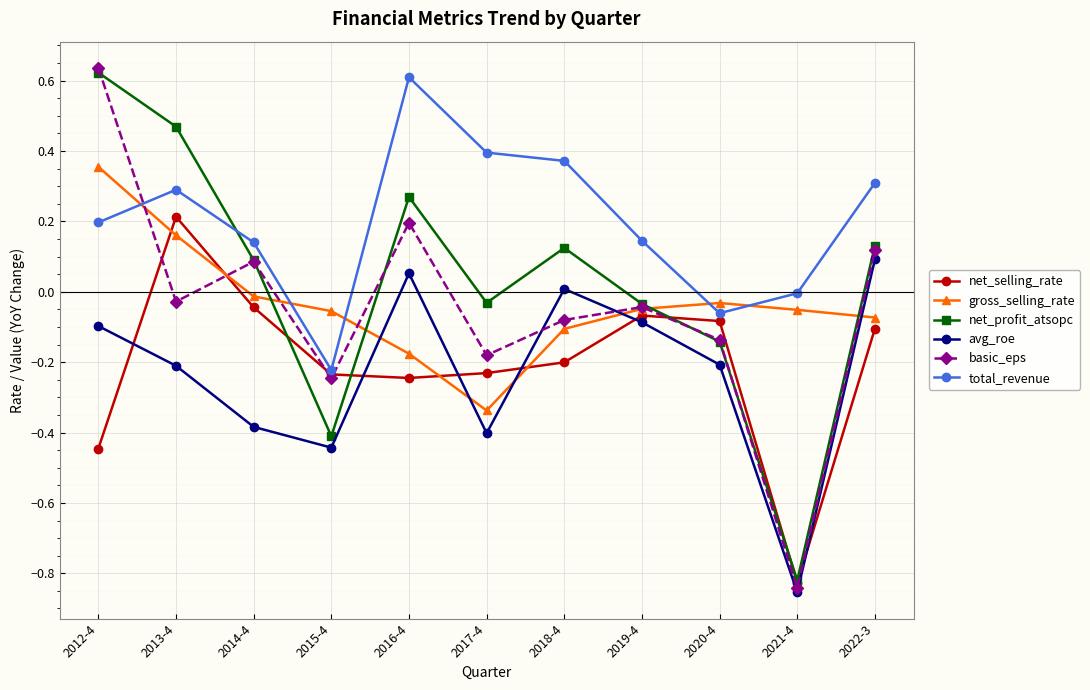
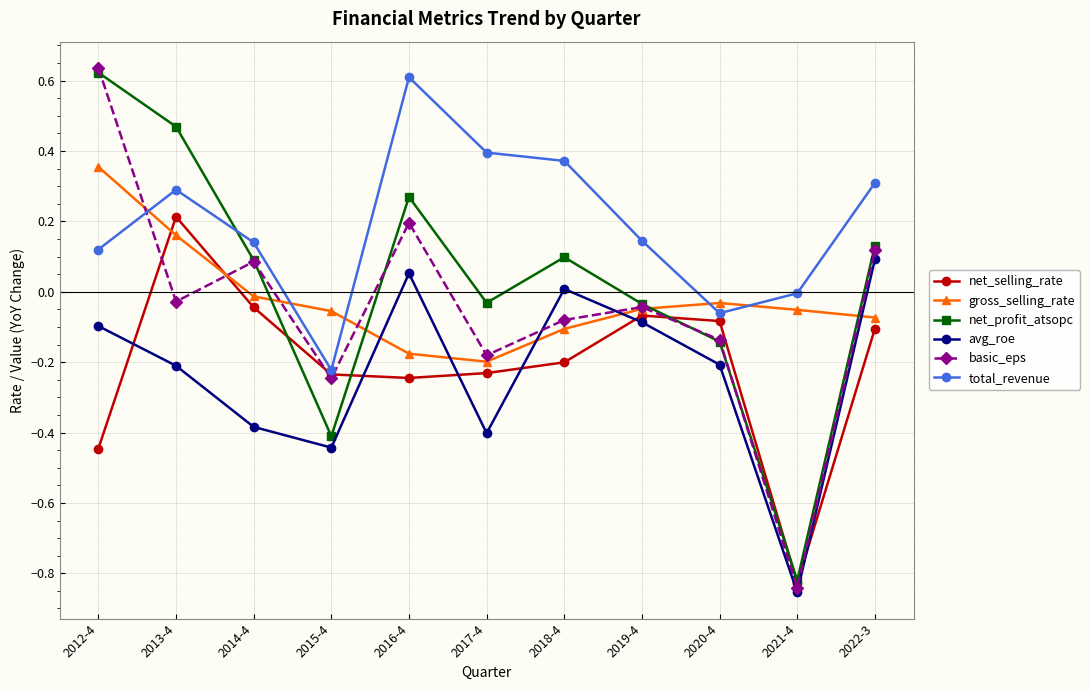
  {
    "net_selling_rate": {
      "2012-4": -0.45,
      "2013-4": 0.21,
      "2014-4": -0.04,
      "2015-4": -0.23,
      "2016-4": -0.24,
      "2017-4": -0.23,
      "2018-4": -0.20,
      "2019-4": -0.07,
      "2020-4": -0.08,
      "2022-3": -0.10
    },
    "gross_selling_rate": {
      "2012-4": 0.36,
      "2013-4": 0.16,
      "2014-4": -0.01,
      "2015-4": -0.05,
      "2016-4": -0.18,
-     "2017-4": -0.34,
+     "2017-4": -0.20,
      "2018-4": -0.11,
      "2020-4": -0.03,
      "2021-4": -0.05,
      "2022-3": -0.07
    },
    "net_profit_atsopc": {
      "2012-4": 0.62,
      "2013-4": 0.47,
      "2015-4": -0.41,
      "2016-4": 0.27,
      "2017-4": -0.03,
-     "2018-4": 0.12,
+     "2018-4": 0.10,
      "2019-4": -0.03,
      "2022-3": 0.13
    },
    "avg_roe": {
      "2012-4": -0.10,
      "2013-4": -0.21,
      "2014-4": -0.38,
      "2015-4": -0.44,
      "2016-4": 0.05,
      "2017-4": -0.40,
      "2018-4": 0.01,
      "2019-4": -0.09,
      "2020-4": -0.21,
      "2021-4": -0.85,
      "2022-3": 0.09
    },
    "basic_eps": {
      "2012-4": 0.64,
      "2013-4": -0.03,
      "2015-4": -0.25,
      "2016-4": 0.20,
      "2017-4": -0.18,
      "2018-4": -0.08,
      "2021-4": -0.84,
      "2022-3": 0.12
    },
    "total_revenue": {
-     "2012-4": 0.20,
+     "2012-4": 0.12,
      "2013-4": 0.29,
      "2014-4": 0.14,
      "2015-4": -0.22,
      "2016-4": 0.61,
      "2017-4": 0.40,
      "2018-4": 0.37,
      "2019-4": 0.15,
      "2020-4": -0.06,
      "2021-4": 0.00,
      "2022-3": 0.31
    }
  }
